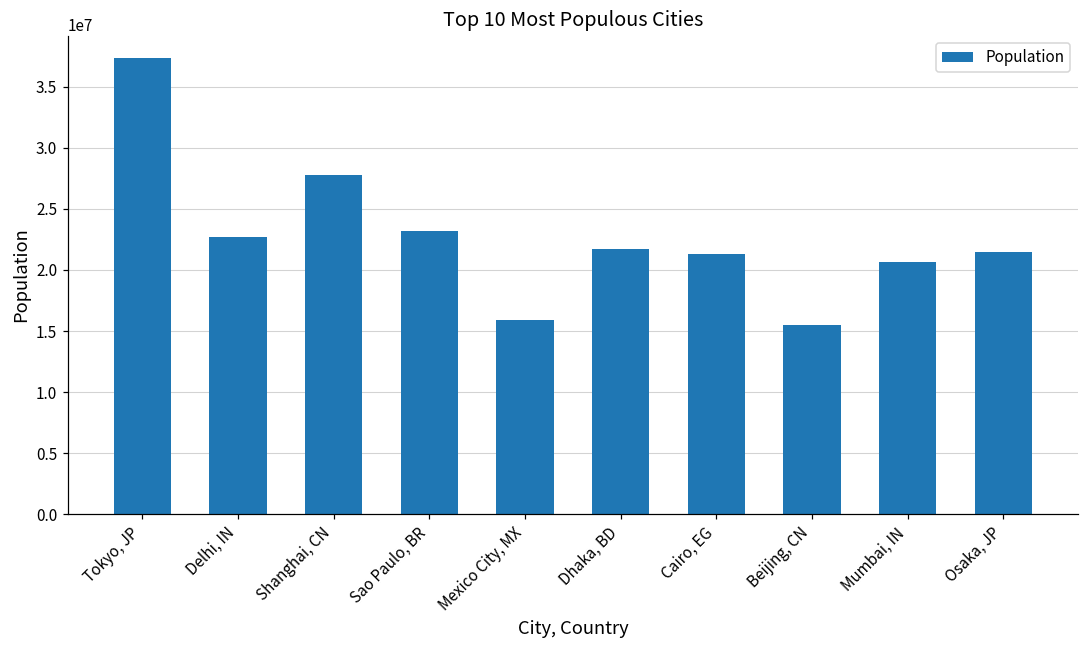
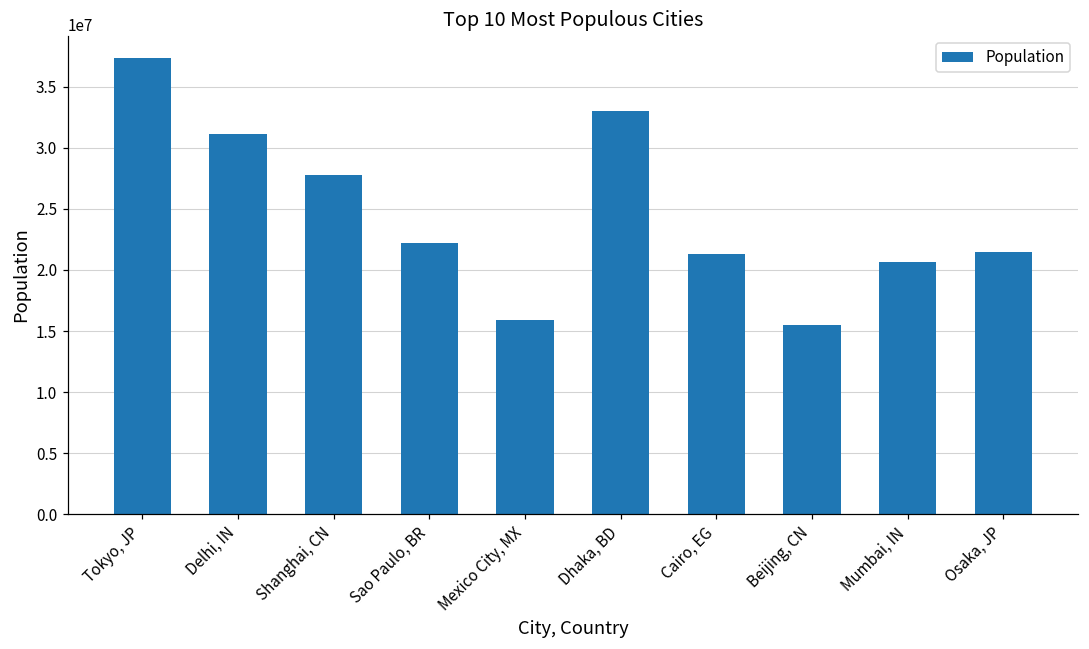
  {
    "Tokyo, JP": 37300000,
-   "Delhi, IN": 22700000,
+   "Delhi, IN": 31200000,
    "Shanghai, CN": 27800000,
-   "Sao Paulo, BR": 23200000,
+   "Sao Paulo, BR": 22200000,
    "Mexico City, MX": 15900000,
-   "Dhaka, BD": 21700000,
+   "Dhaka, BD": 33000000,
    "Cairo, EG": 21300000,
    "Beijing, CN": 15500000,
    "Mumbai, IN": 20700000,
    "Osaka, JP": 21400000
  }
